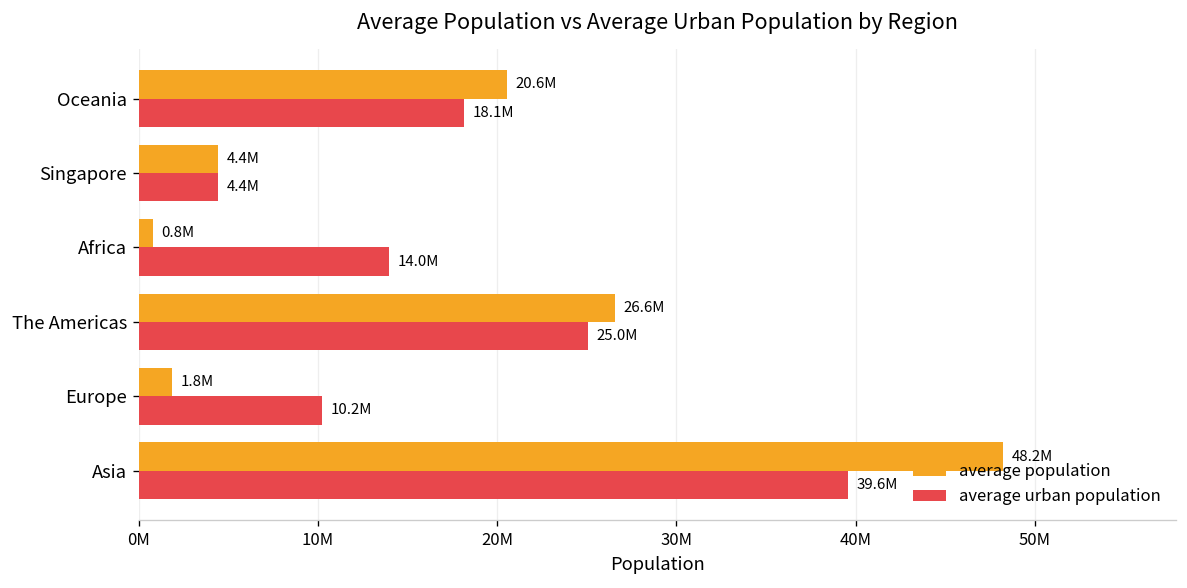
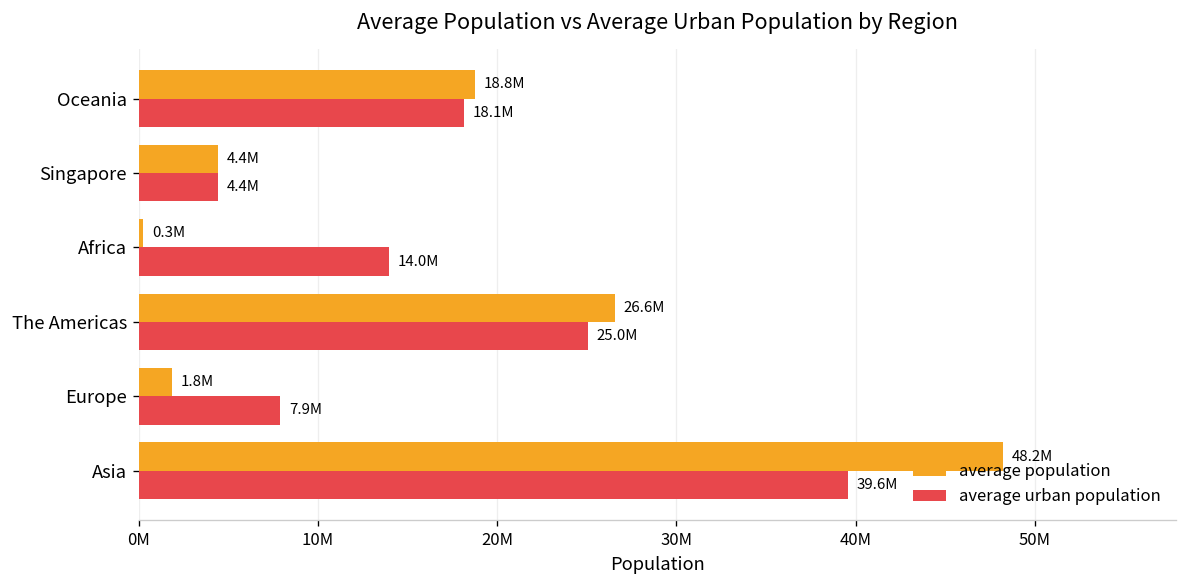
  {
    "average population": {
-     "Oceania": "20.6M",
+     "Oceania": "18.8M",
      "Singapore": "4.4M",
-     "Africa": "0.8M",
+     "Africa": "0.3M",
      "The Americas": "26.6M",
      "Europe": "1.8M",
      "Asia": "48.2M"
    },
    "average urban population": {
      "Oceania": "18.1M",
      "Singapore": "4.4M",
      "Africa": "14.0M",
      "The Americas": "25.0M",
-     "Europe": "10.2M",
+     "Europe": "7.9M",
      "Asia": "39.6M"
    }
  }
